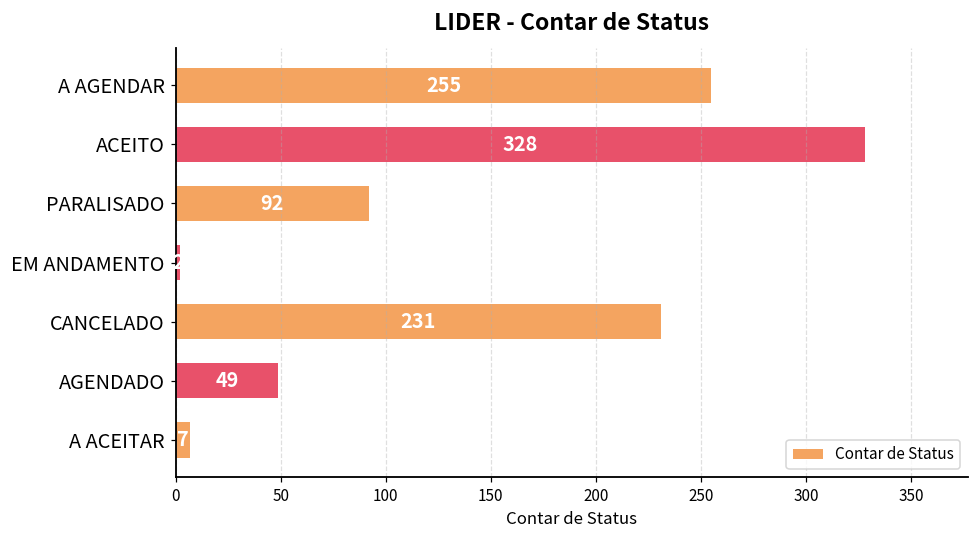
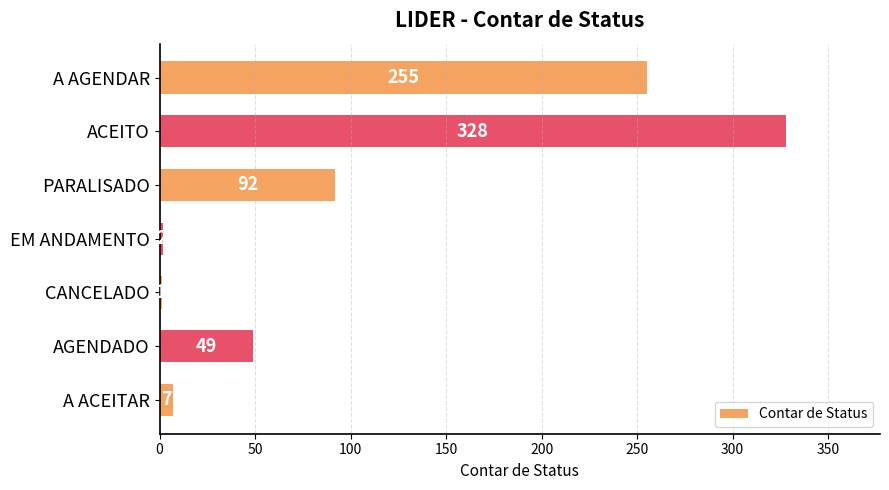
  {
    "EM ANDAMENTO": 2,
-   "CANCELADO": 231
+   "CANCELADO": 1
  }
